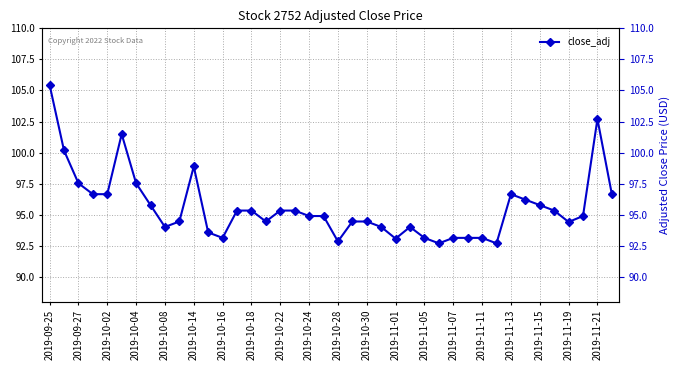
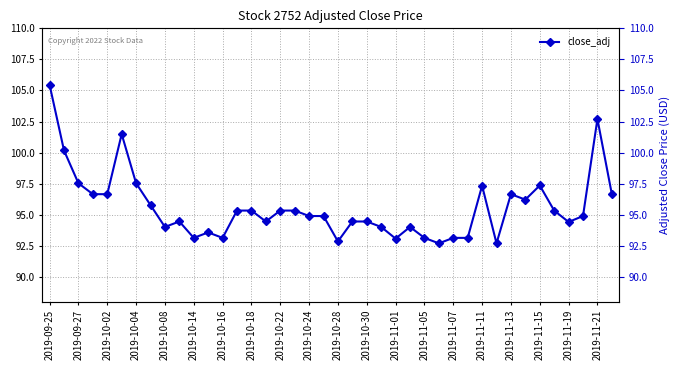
  {
    "2019-09-25": 105.4,
    "2019-09-27": 97.5,
    "2019-10-02": 96.7,
    "2019-10-04": 97.5,
    "2019-10-08": 94.0,
-   "2019-10-14": 98.9,
+   "2019-10-14": 93.1,
    "2019-10-16": 93.1,
    "2019-10-18": 95.3,
    "2019-10-22": 95.3,
    "2019-10-24": 94.9,
    "2019-10-28": 92.9,
    "2019-10-30": 94.5,
    "2019-11-01": 93.1,
    "2019-11-05": 93.1,
    "2019-11-07": 93.1,
-   "2019-11-11": 93.1,
+   "2019-11-11": 97.3,
    "2019-11-13": 96.7,
-   "2019-11-15": 95.8,
+   "2019-11-15": 97.4,
    "2019-11-19": 94.4,
    "2019-11-21": 102.7
  }
